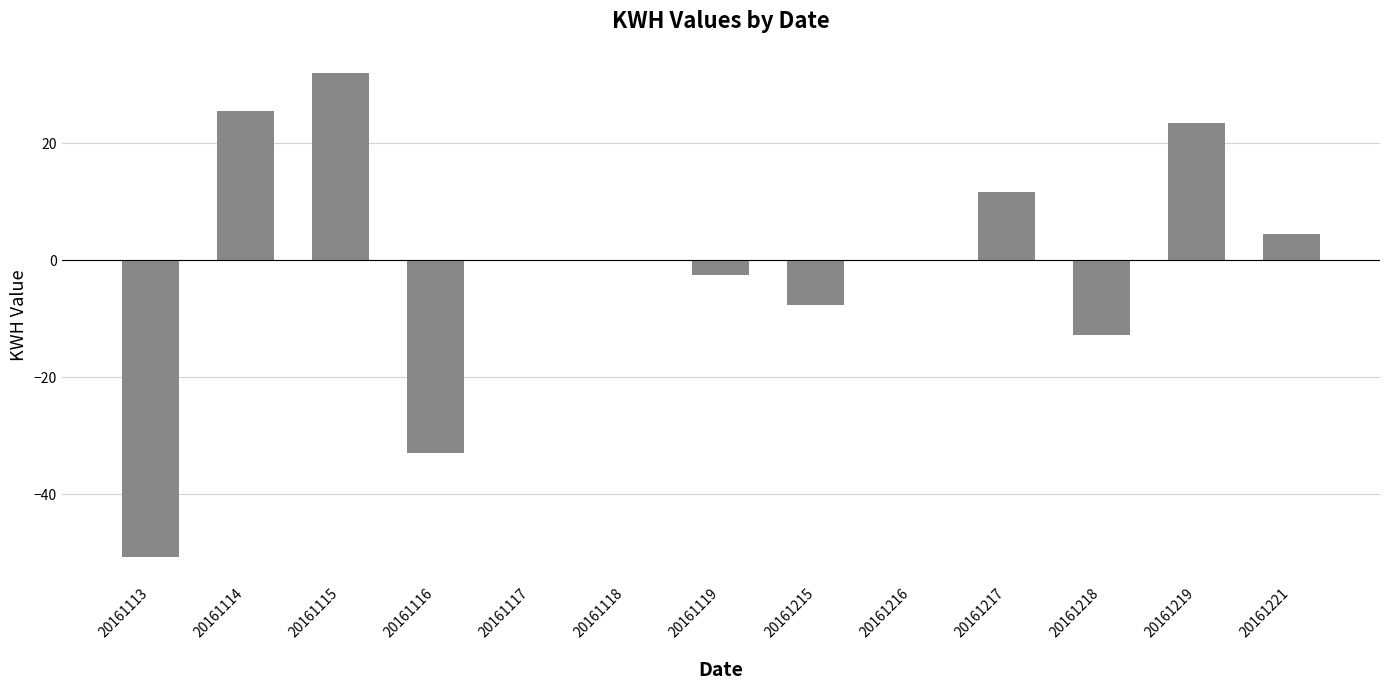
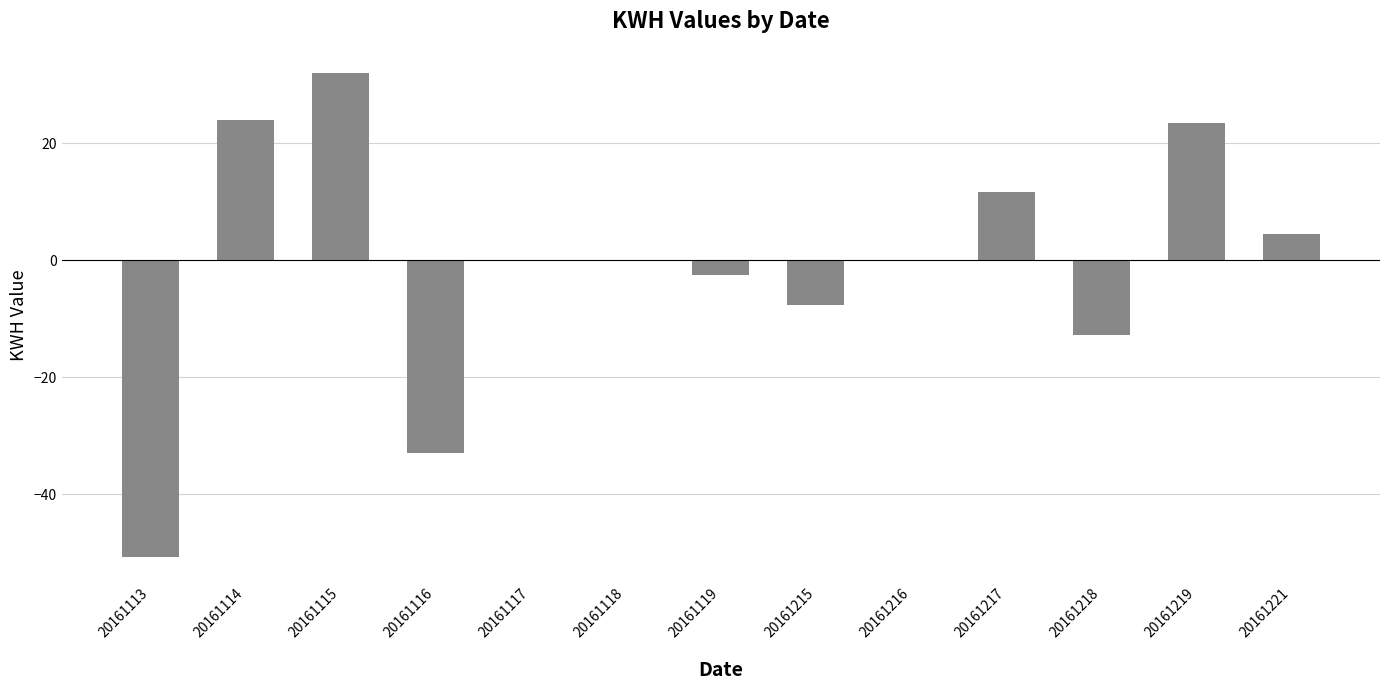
  {
    "20161113": -51,
-   "20161114": 25,
+   "20161114": 24,
    "20161115": 32,
    "20161116": -33,
    "20161117": 0,
    "20161118": 0,
    "20161119": -3,
    "20161215": -8,
    "20161216": 0,
    "20161217": 12,
    "20161218": -13,
    "20161219": 23,
    "20161221": 5
  }
